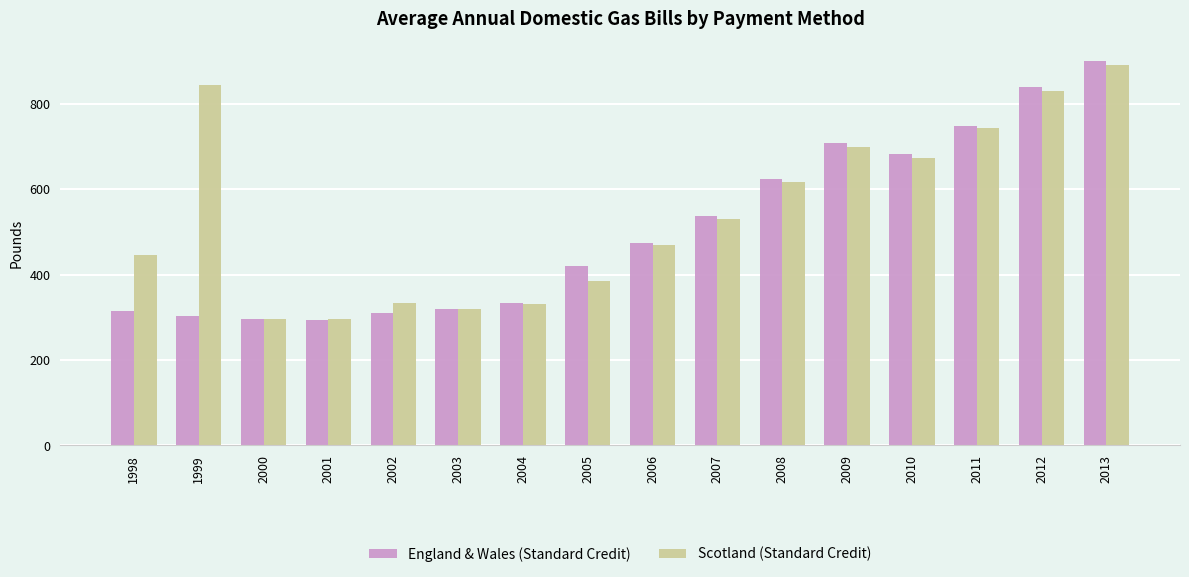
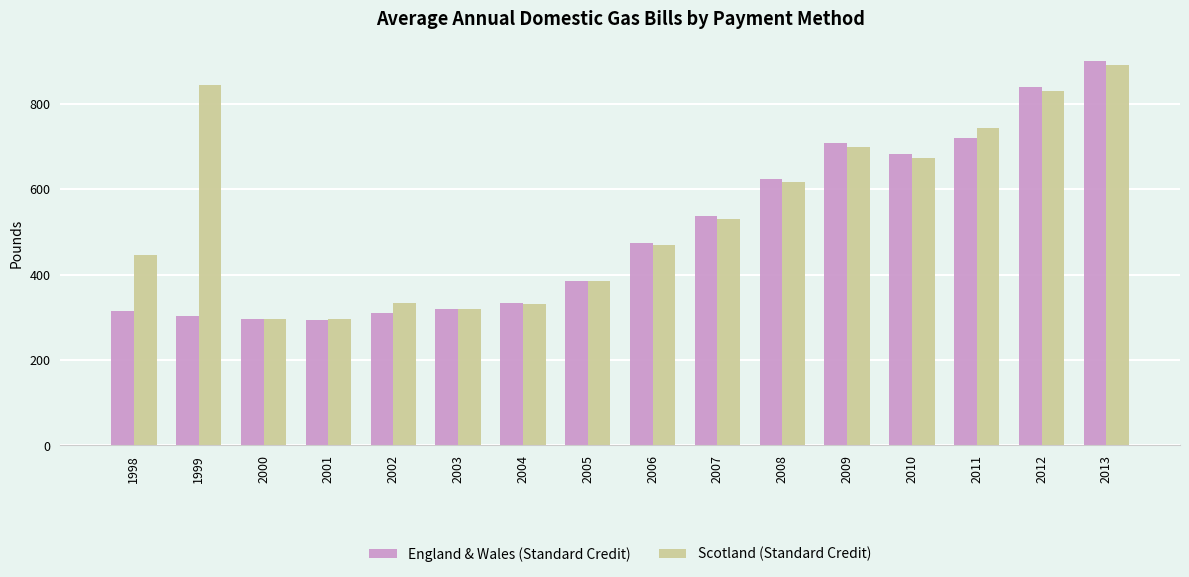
  {
    "England & Wales (Standard Credit)": {
      "1998": 320,
      "1999": 300,
      "2000": 300,
      "2001": 290,
      "2002": 310,
      "2003": 320,
      "2004": 330,
-     "2005": 420,
+     "2005": 390,
      "2006": 480,
      "2007": 540,
      "2008": 630,
      "2009": 710,
      "2010": 680,
-     "2011": 750,
+     "2011": 720,
      "2012": 840,
      "2013": 900
    },
    "Scotland (Standard Credit)": {
      "1998": 450,
      "1999": 840,
      "2000": 300,
      "2001": 300,
      "2002": 330,
      "2003": 320,
      "2004": 330,
      "2005": 380,
      "2006": 470,
      "2007": 530,
      "2008": 620,
      "2009": 700,
      "2010": 670,
      "2011": 740,
      "2012": 830,
      "2013": 890
    }
  }
